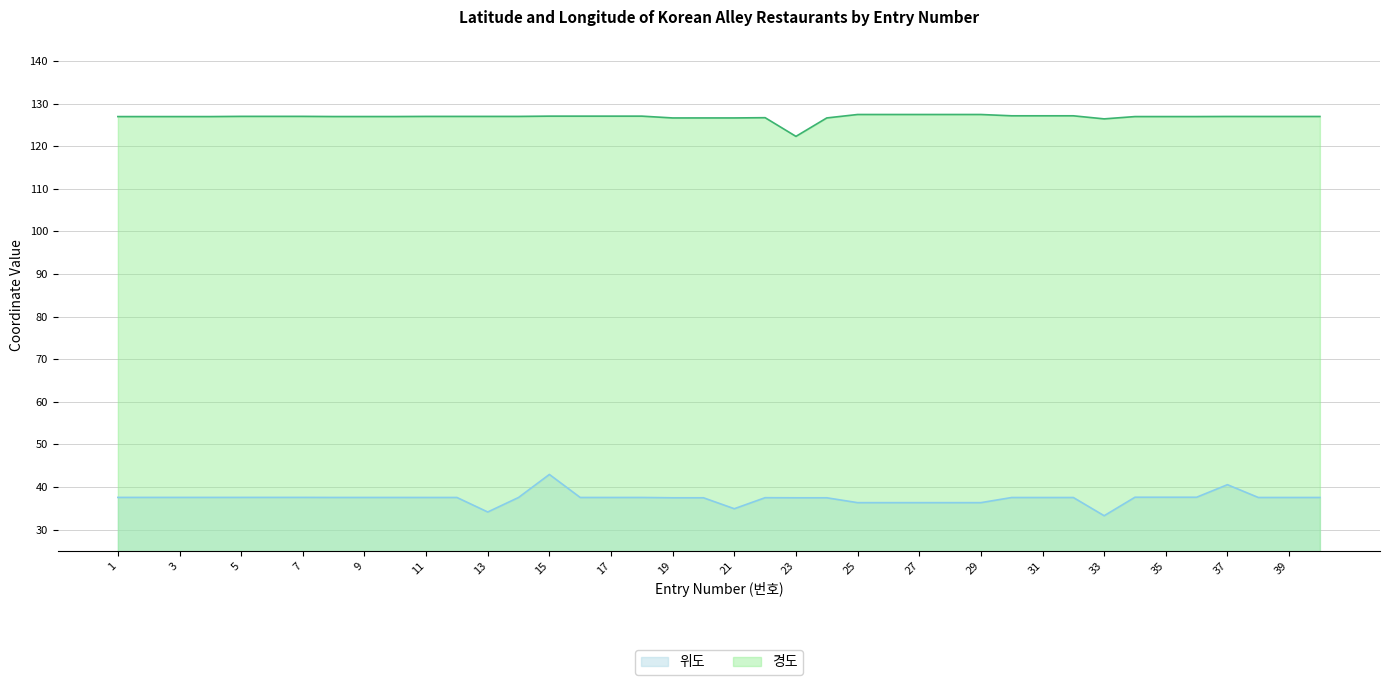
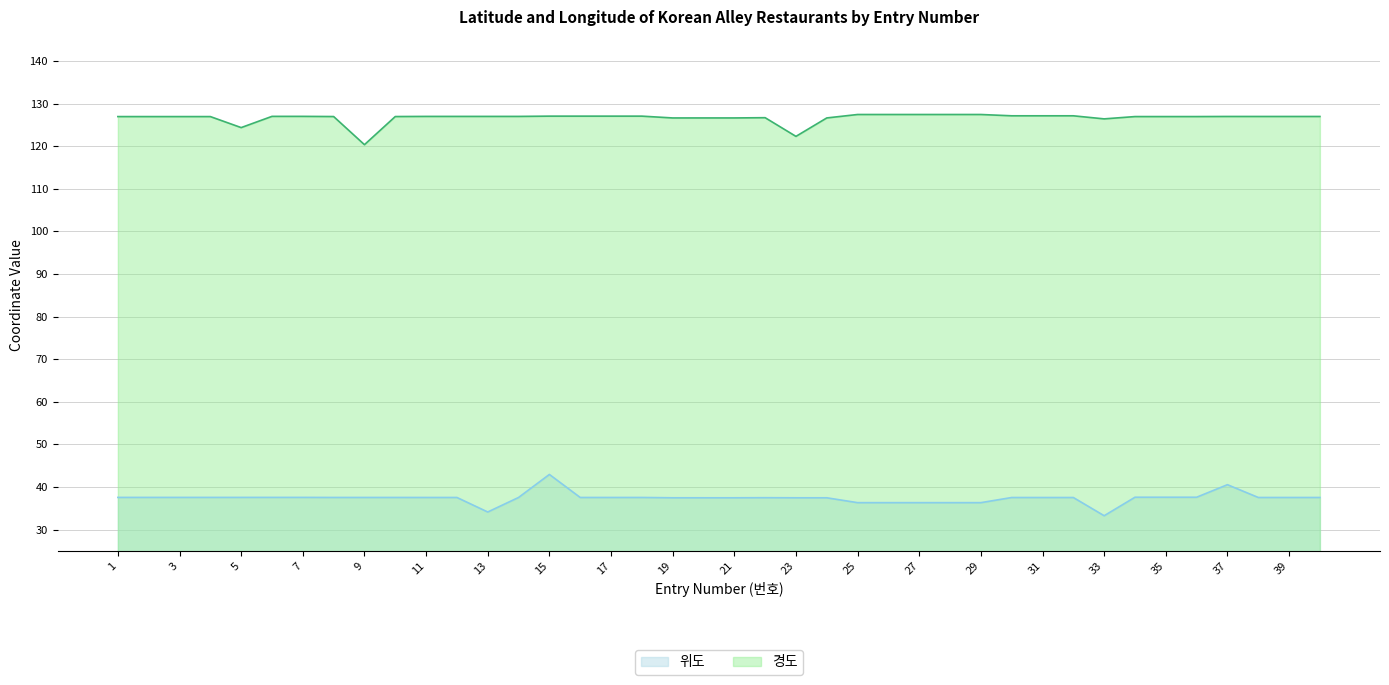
  {
    "위도": {
      "1": 38,
      "3": 38,
      "5": 38,
      "7": 38,
      "9": 38,
      "11": 38,
      "13": 34,
      "15": 43,
      "17": 38,
      "19": 37,
-     "21": 35,
+     "21": 37,
      "23": 37,
      "25": 36,
      "27": 36,
      "29": 36,
      "31": 38,
      "33": 33,
      "35": 38,
      "37": 41,
      "39": 38
    },
    "경도": {
      "1": 127,
      "3": 127,
-     "5": 127,
+     "5": 124,
      "7": 127,
-     "9": 127,
+     "9": 120,
      "11": 127,
      "13": 127,
      "15": 127,
      "17": 127,
      "19": 127,
      "21": 127,
      "23": 122,
      "25": 127,
      "27": 127,
      "29": 127,
      "31": 127,
      "33": 126,
      "35": 127,
      "37": 127,
      "39": 127
    }
  }
